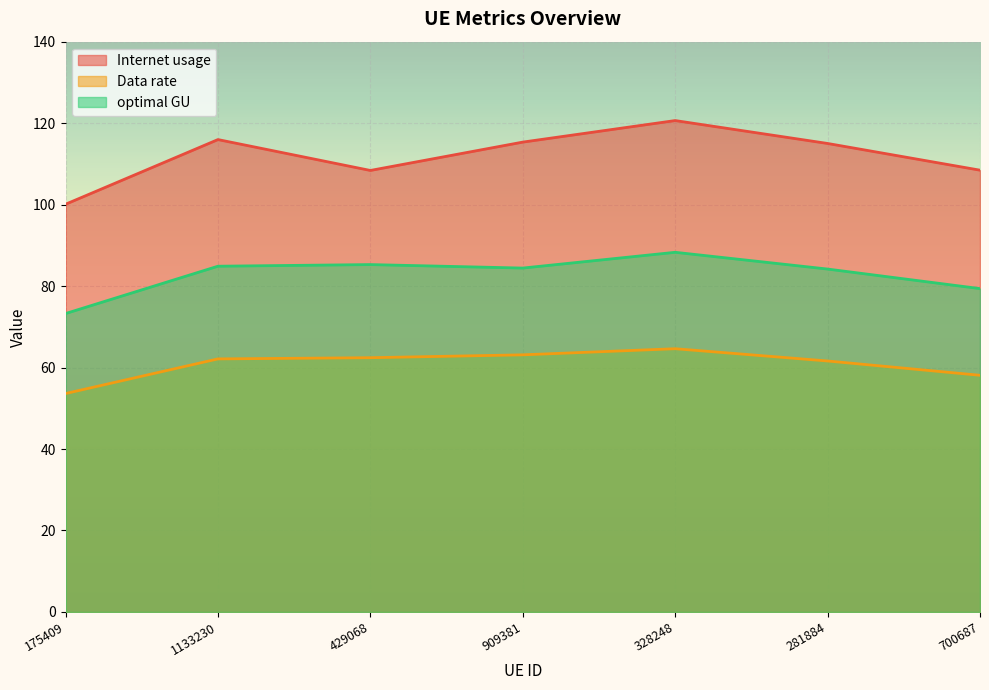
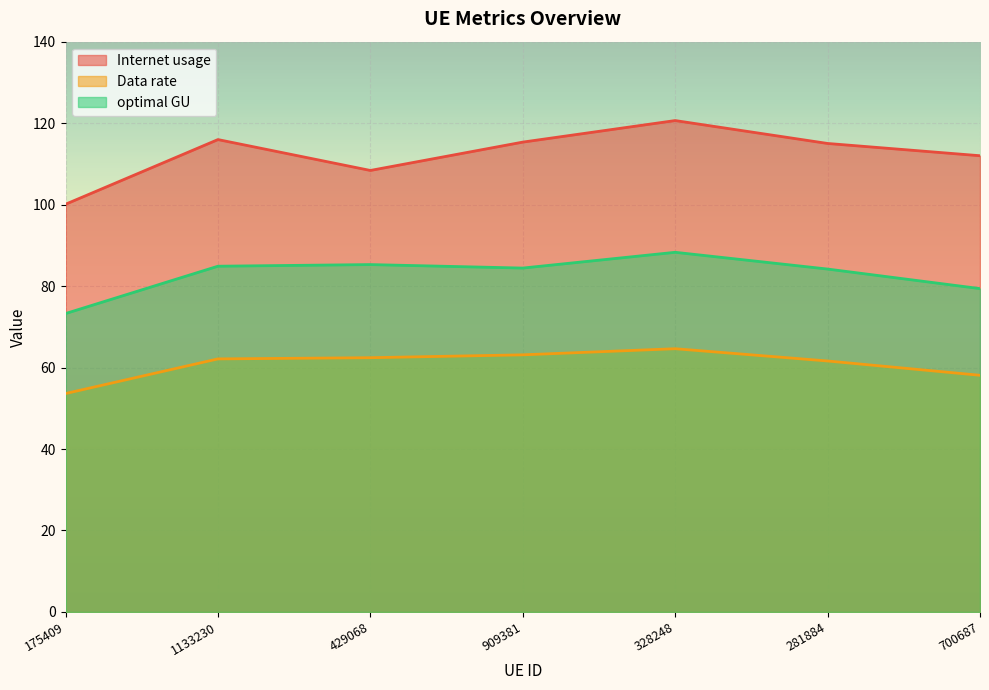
  {
    "Internet usage": {
      "175409": 100,
      "1133230": 116,
      "429068": 108,
      "909381": 115,
      "328248": 121,
      "281884": 115,
-     "700687": 108
+     "700687": 112
    },
    "Data rate": {
      "175409": 54,
      "1133230": 62,
      "429068": 62,
      "909381": 63,
      "328248": 65,
      "281884": 62,
      "700687": 58
    },
    "optimal GU": {
      "175409": 73,
      "1133230": 85,
      "429068": 85,
      "909381": 84,
      "328248": 88,
      "281884": 84,
      "700687": 79
    }
  }
